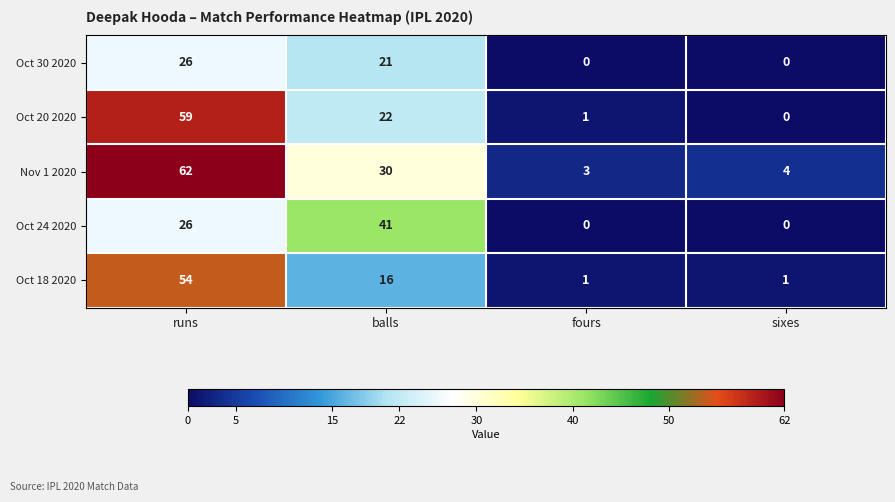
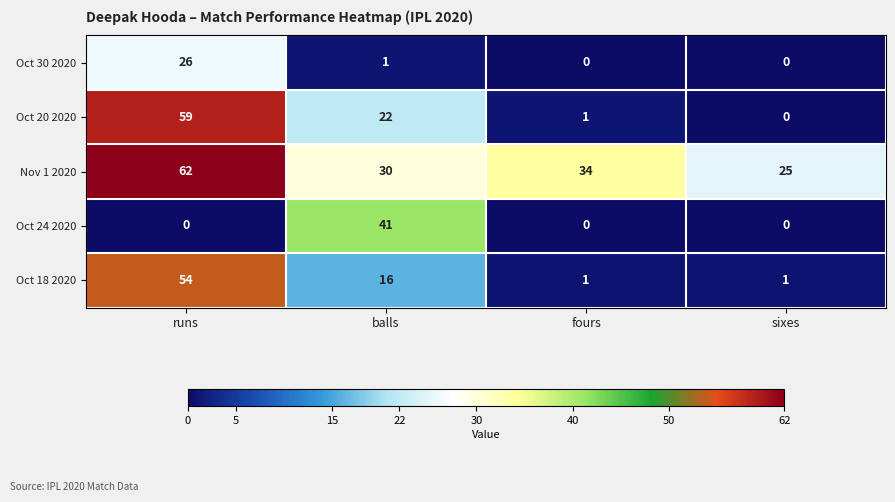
  {
    "Oct 30 2020": {
      "runs": 26,
-     "balls": 21,
+     "balls": 1,
      "fours": 0,
      "sixes": 0
    },
    "Oct 20 2020": {
      "runs": 59,
      "balls": 22,
      "fours": 1,
      "sixes": 0
    },
    "Nov 1 2020": {
      "runs": 62,
      "balls": 30,
-     "fours": 3,
-     "sixes": 4
+     "fours": 34,
+     "sixes": 25
    },
    "Oct 24 2020": {
-     "runs": 26,
+     "runs": 0,
      "balls": 41,
      "fours": 0,
      "sixes": 0
    },
    "Oct 18 2020": {
      "runs": 54,
      "balls": 16,
      "fours": 1,
      "sixes": 1
    }
  }
